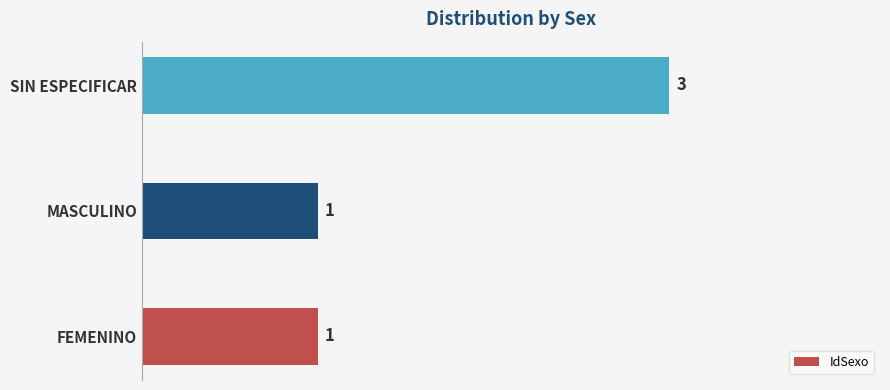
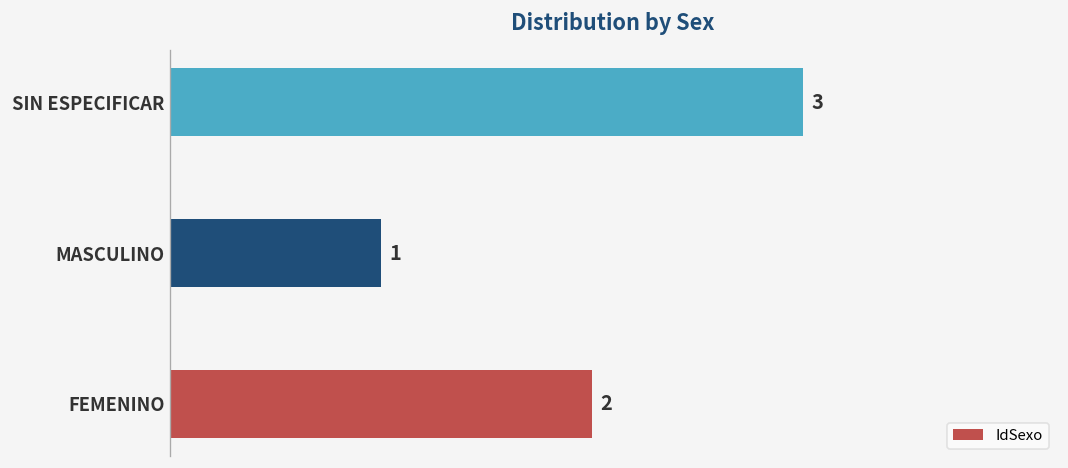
  {
    "SIN ESPECIFICAR": 3,
    "MASCULINO": 1,
-   "FEMENINO": 1
+   "FEMENINO": 2
  }
